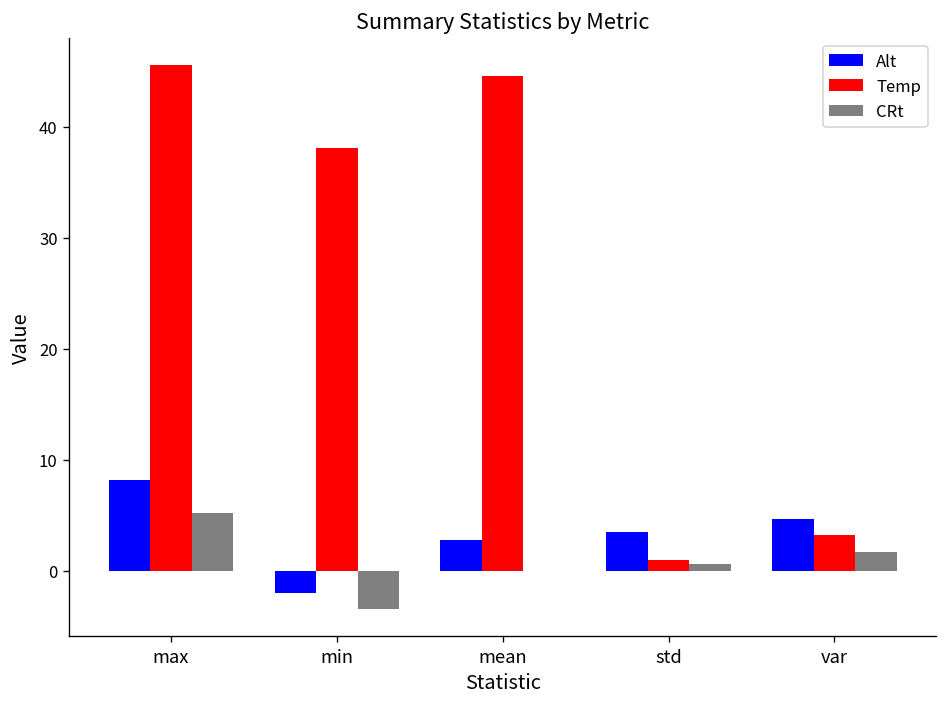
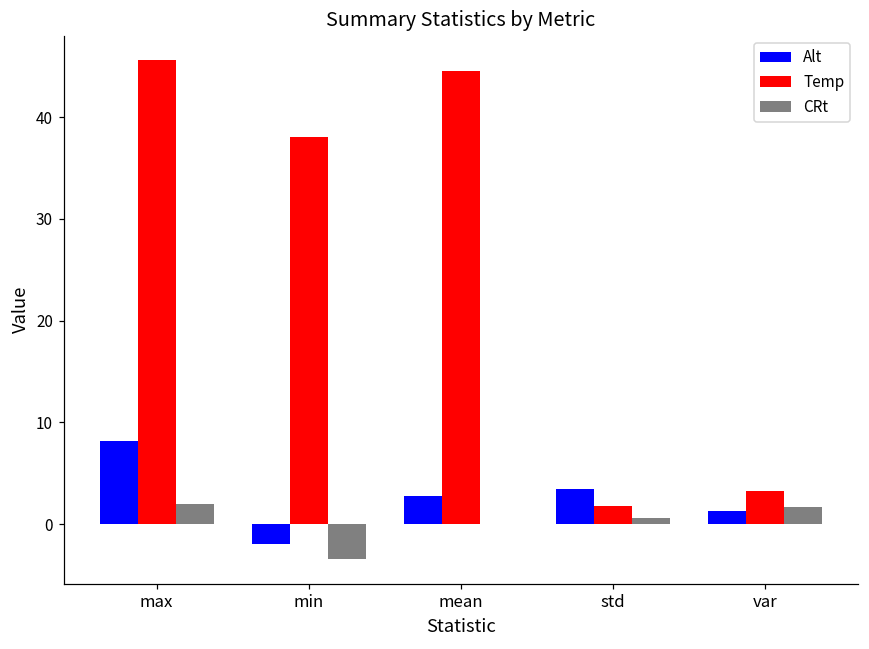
  {
    "Alt": {
      "max": 8,
      "min": -2,
      "mean": 3,
      "std": 4,
-     "var": 5
+     "var": 1
    },
    "Temp": {
      "max": 46,
      "min": 38,
      "mean": 45,
-     "std": 1,
+     "std": 2,
      "var": 3
    },
    "CRt": {
-     "max": 5,
+     "max": 2,
      "min": -3,
      "std": 1,
      "var": 2
    }
  }
